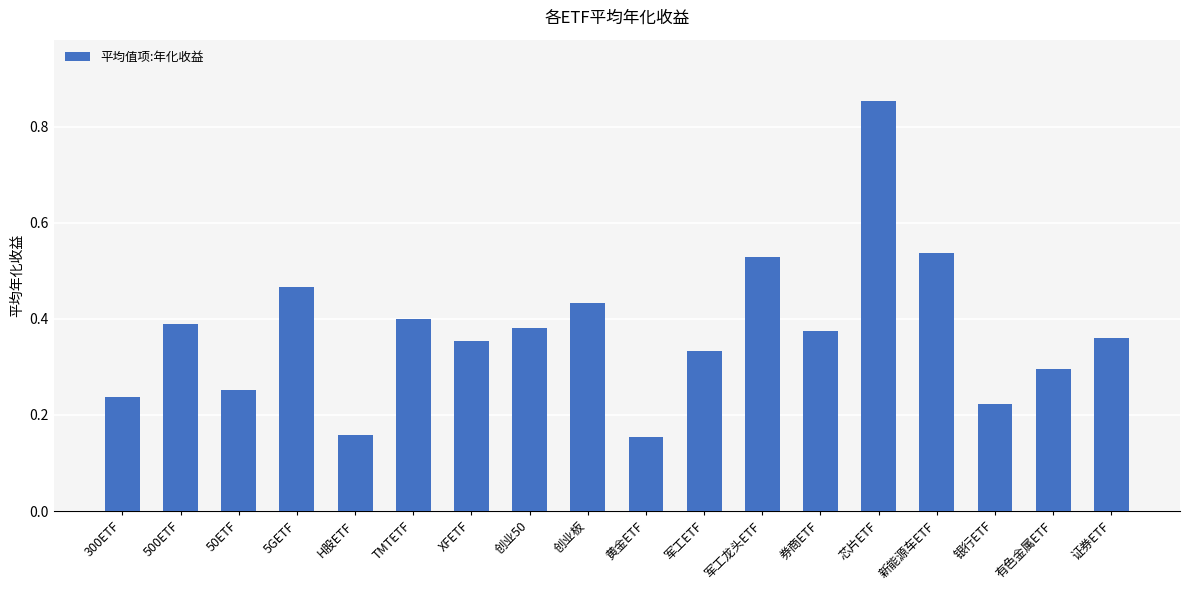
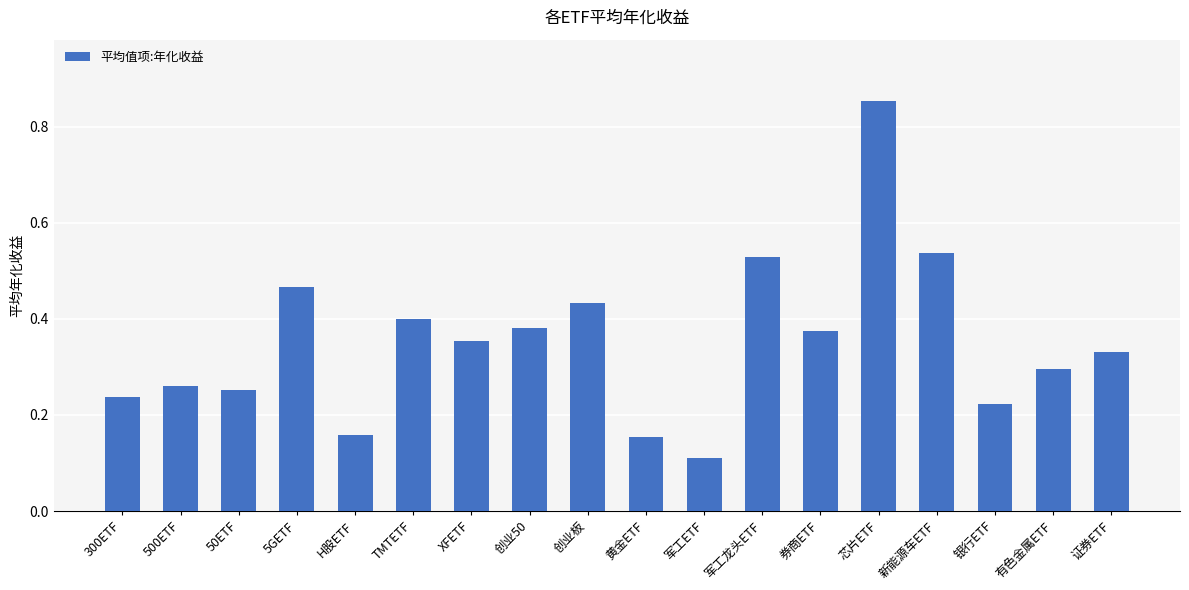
  {
    "300ETF": 0.24,
-   "500ETF": 0.39,
+   "500ETF": 0.26,
    "50ETF": 0.25,
    "5GETF": 0.47,
    "H股ETF": 0.16,
    "TMTETF": 0.40,
    "XFETF": 0.35,
    "创业50": 0.38,
    "创业板": 0.43,
    "黄金ETF": 0.15,
-   "军工ETF": 0.33,
+   "军工ETF": 0.11,
    "军工龙头ETF": 0.53,
    "券商ETF": 0.38,
    "芯片ETF": 0.85,
    "新能源车ETF": 0.54,
    "银行ETF": 0.22,
    "有色金属ETF": 0.29,
-   "证券ETF": 0.36
+   "证券ETF": 0.33
  }
